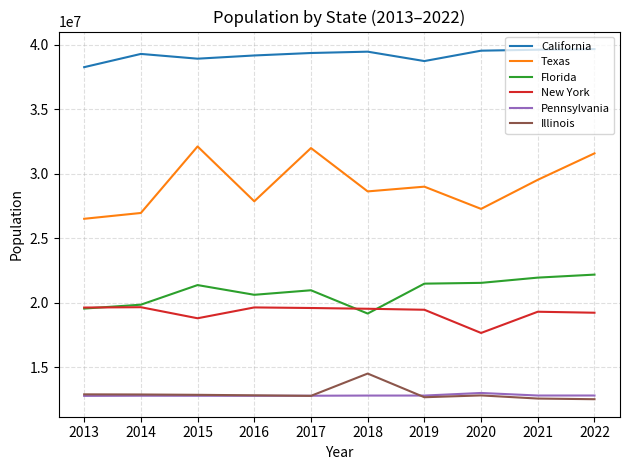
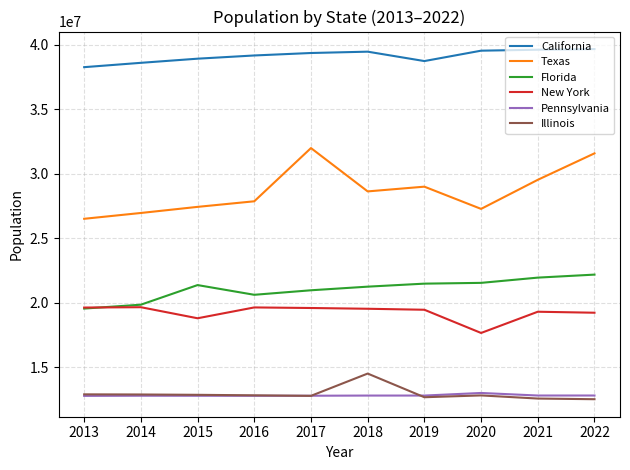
  {
    "California": {
      "2013": 38300000,
-     "2014": 39300000,
+     "2014": 38600000,
      "2015": 38900000,
      "2016": 39200000,
      "2017": 39400000,
      "2018": 39500000,
      "2019": 38700000,
      "2020": 39500000
    },
    "Texas": {
      "2013": 26500000,
      "2014": 27000000,
-     "2015": 32100000,
+     "2015": 27400000,
      "2016": 27900000,
      "2017": 32000000,
      "2018": 28600000,
      "2019": 29000000,
      "2020": 27300000,
      "2021": 29500000,
      "2022": 31600000
    },
    "Florida": {
      "2015": 21400000,
      "2016": 20600000,
      "2017": 21000000,
-     "2018": 19200000,
+     "2018": 21200000,
      "2019": 21500000,
      "2020": 21500000,
      "2021": 21900000,
      "2022": 22200000
    },
    "New York": {
      "2015": 18800000,
      "2016": 19600000,
      "2017": 19600000,
      "2018": 19500000,
      "2019": 19500000,
      "2020": 17700000,
      "2021": 19300000,
      "2022": 19200000
    },
    "Pennsylvania": {
      "2018": 12800000,
      "2021": 12800000,
      "2022": 12800000
    },
    "Illinois": {
      "2018": 14500000,
      "2021": 12600000,
      "2022": 12500000
    }
  }
